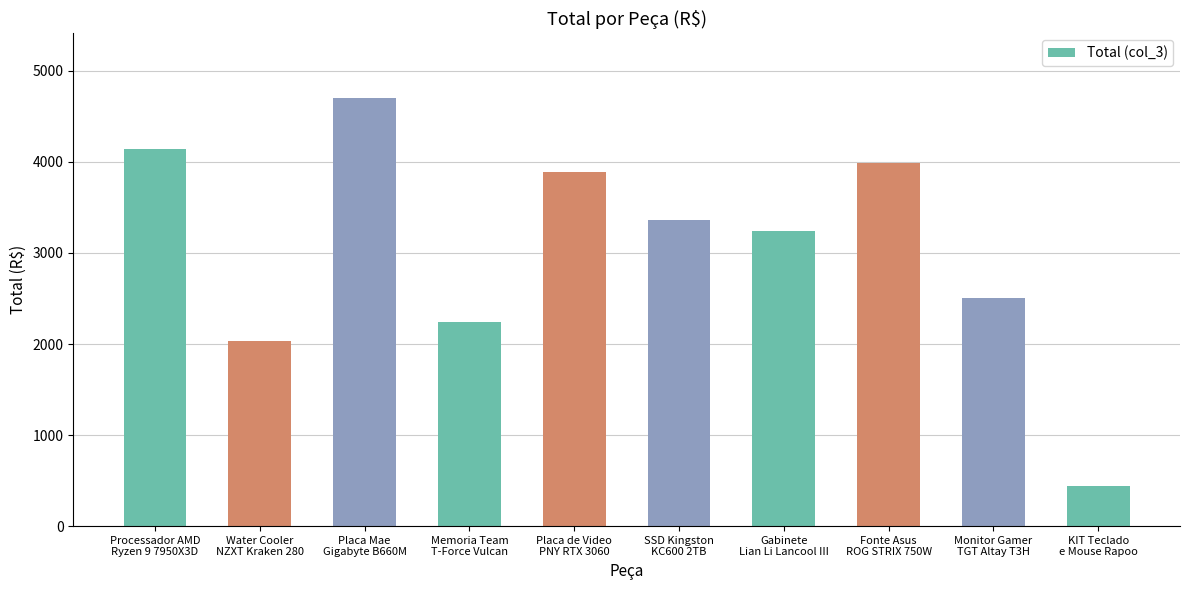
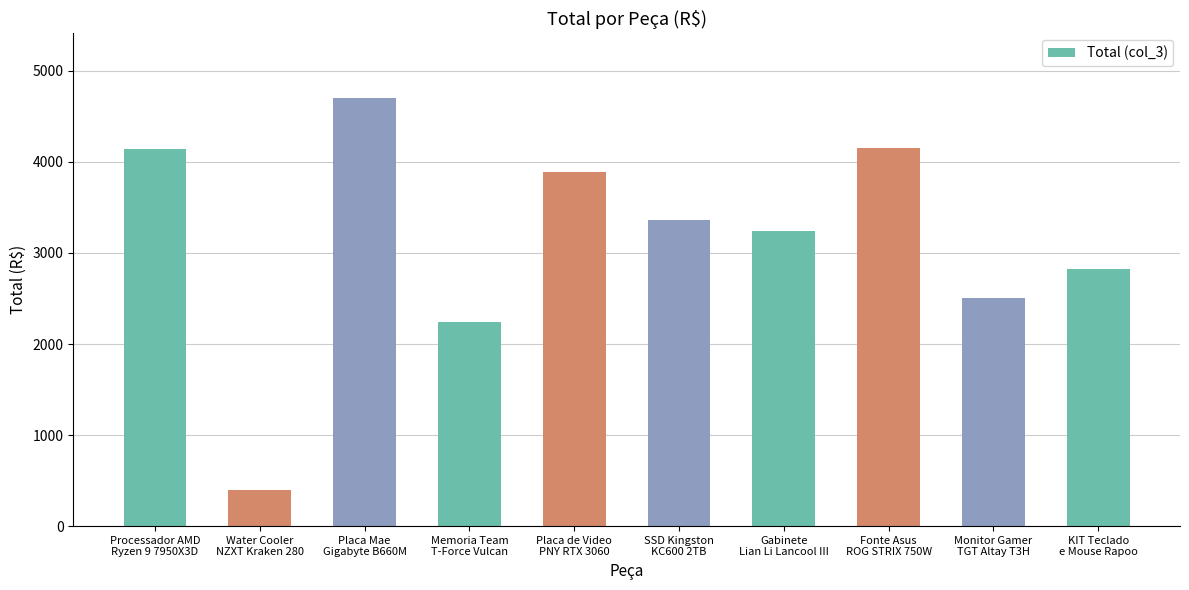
  {
    "Processador AMD Ryzen 9 7950X3D": 4100,
-   "Water Cooler NZXT Kraken 280": 2000,
+   "Water Cooler NZXT Kraken 280": 400,
    "Placa Mae Gigabyte B660M": 4700,
    "Memoria Team T-Force Vulcan": 2200,
    "Placa de Video PNY RTX 3060": 3900,
    "SSD Kingston KC600 2TB": 3400,
    "Gabinete Lian Li Lancool III": 3200,
-   "Fonte Asus ROG STRIX 750W": 4000,
+   "Fonte Asus ROG STRIX 750W": 4200,
    "Monitor Gamer TGT Altay T3H": 2500,
-   "KIT Teclado e Mouse Rapoo": 400
+   "KIT Teclado e Mouse Rapoo": 2800
  }
